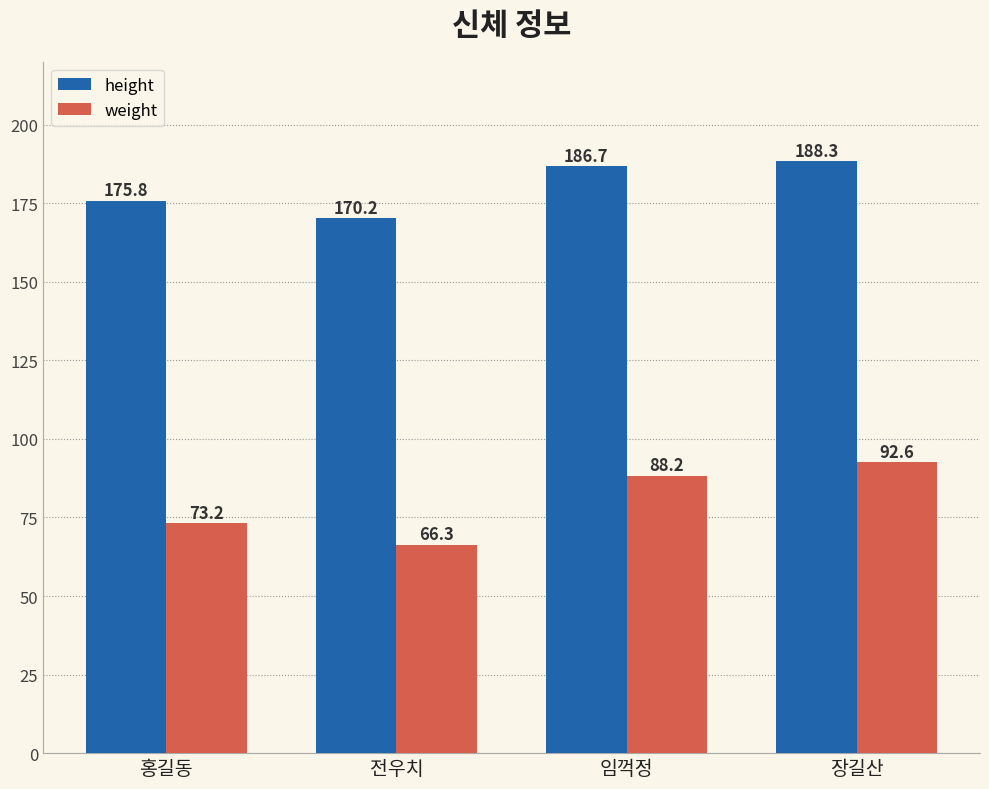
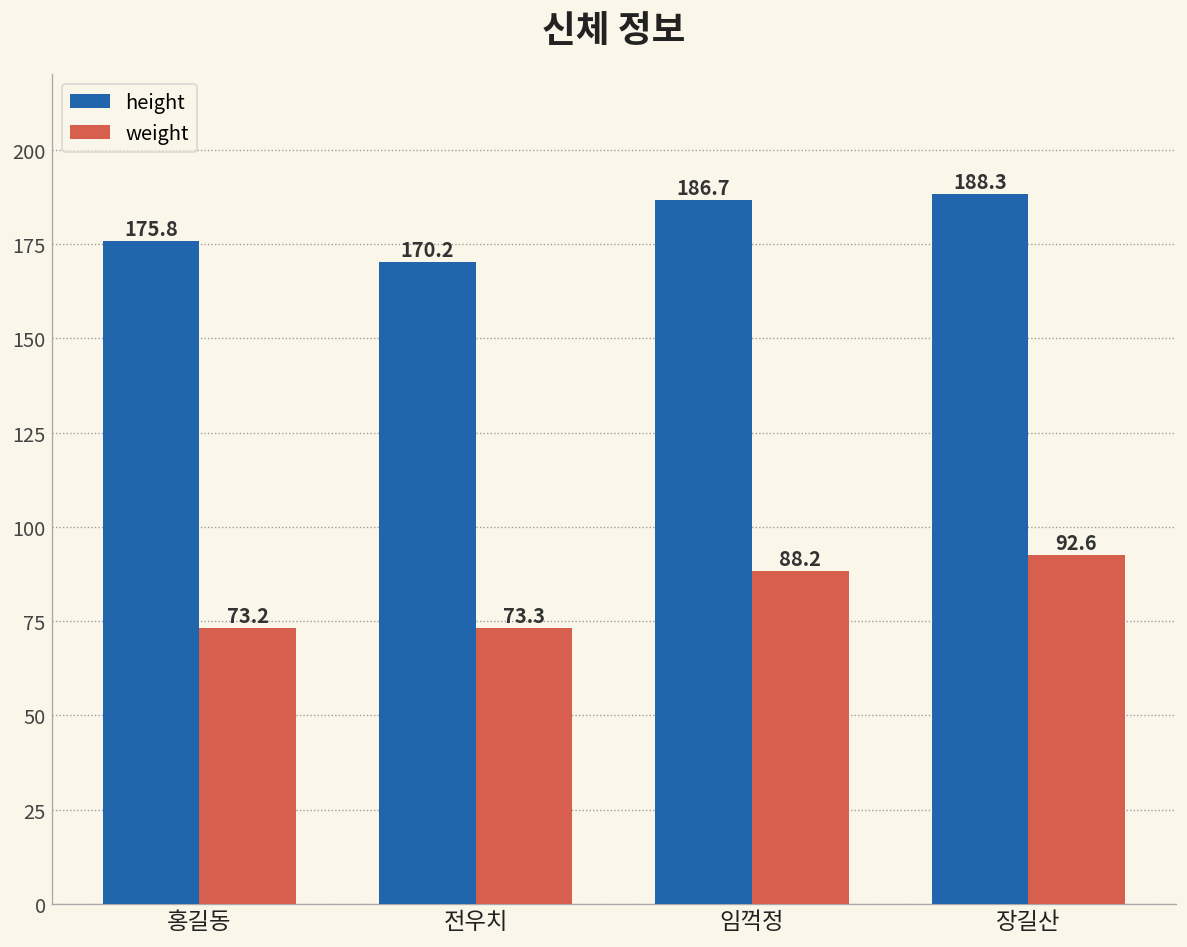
  {
    "height": {
      "홍길동": 175.8,
      "전우치": 170.2,
      "임꺽정": 186.7,
      "장길산": 188.3
    },
    "weight": {
      "홍길동": 73.2,
-     "전우치": 66.3,
+     "전우치": 73.3,
      "임꺽정": 88.2,
      "장길산": 92.6
    }
  }
